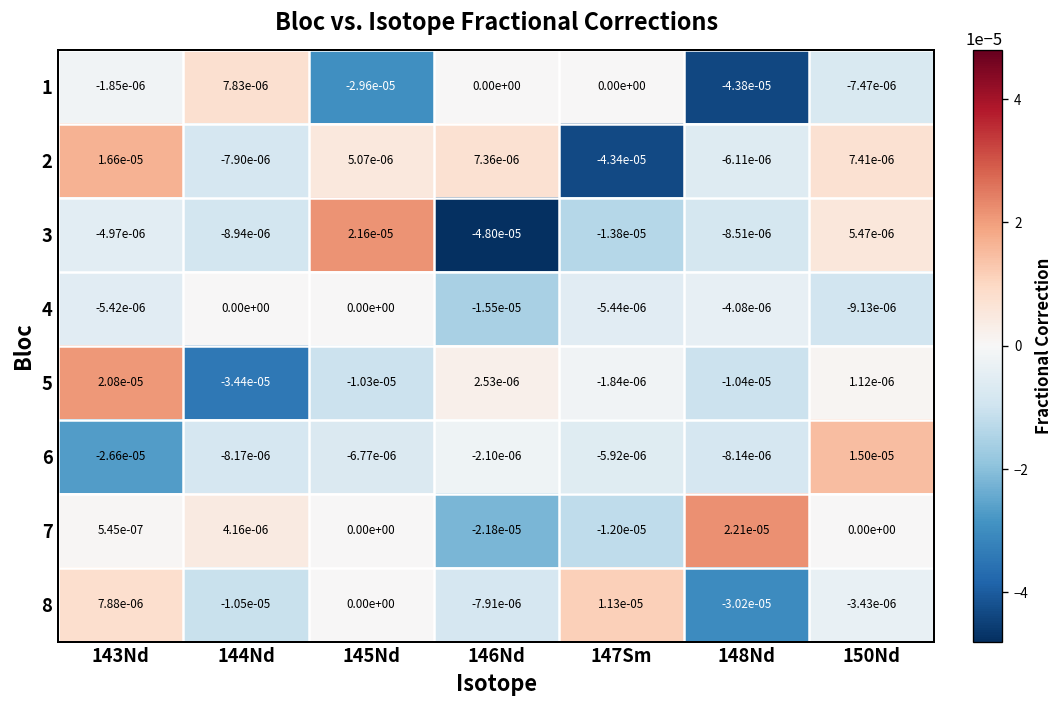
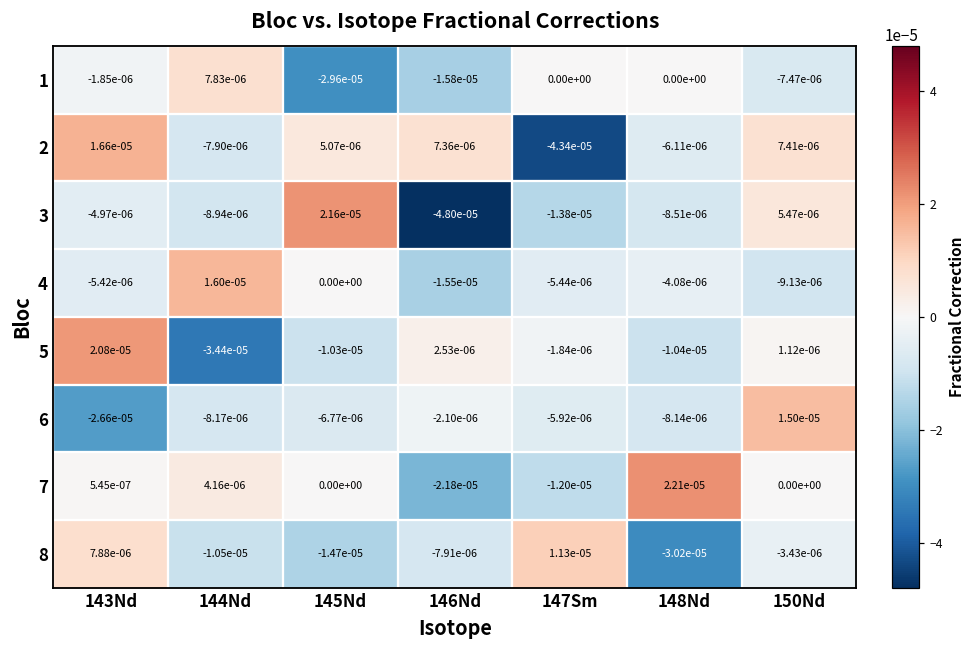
  {
    "1": {
      "143Nd": "-1.85e-06",
      "144Nd": "7.83e-06",
      "145Nd": "-2.96e-05",
-     "146Nd": "0.00e+00",
+     "146Nd": "-1.58e-05",
      "147Sm": "0.00e+00",
-     "148Nd": "-4.38e-05",
+     "148Nd": "0.00e+00",
      "150Nd": "-7.47e-06"
    },
    "2": {
      "143Nd": "1.66e-05",
      "144Nd": "-7.90e-06",
      "145Nd": "5.07e-06",
      "146Nd": "7.36e-06",
      "147Sm": "-4.34e-05",
      "148Nd": "-6.11e-06",
      "150Nd": "7.41e-06"
    },
    "3": {
      "143Nd": "-4.97e-06",
      "144Nd": "-8.94e-06",
      "145Nd": "2.16e-05",
      "146Nd": "-4.80e-05",
      "147Sm": "-1.38e-05",
      "148Nd": "-8.51e-06",
      "150Nd": "5.47e-06"
    },
    "4": {
      "143Nd": "-5.42e-06",
-     "144Nd": "0.00e+00",
+     "144Nd": "1.60e-05",
      "145Nd": "0.00e+00",
      "146Nd": "-1.55e-05",
      "147Sm": "-5.44e-06",
      "148Nd": "-4.08e-06",
      "150Nd": "-9.13e-06"
    },
    "5": {
      "143Nd": "2.08e-05",
      "144Nd": "-3.44e-05",
      "145Nd": "-1.03e-05",
      "146Nd": "2.53e-06",
      "147Sm": "-1.84e-06",
      "148Nd": "-1.04e-05",
      "150Nd": "1.12e-06"
    },
    "6": {
      "143Nd": "-2.66e-05",
      "144Nd": "-8.17e-06",
      "145Nd": "-6.77e-06",
      "146Nd": "-2.10e-06",
      "147Sm": "-5.92e-06",
      "148Nd": "-8.14e-06",
      "150Nd": "1.50e-05"
    },
    "7": {
      "143Nd": "5.45e-07",
      "144Nd": "4.16e-06",
      "145Nd": "0.00e+00",
      "146Nd": "-2.18e-05",
      "147Sm": "-1.20e-05",
      "148Nd": "2.21e-05",
      "150Nd": "0.00e+00"
    },
    "8": {
      "143Nd": "7.88e-06",
      "144Nd": "-1.05e-05",
-     "145Nd": "0.00e+00",
+     "145Nd": "-1.47e-05",
      "146Nd": "-7.91e-06",
      "147Sm": "1.13e-05",
      "148Nd": "-3.02e-05",
      "150Nd": "-3.43e-06"
    }
  }
